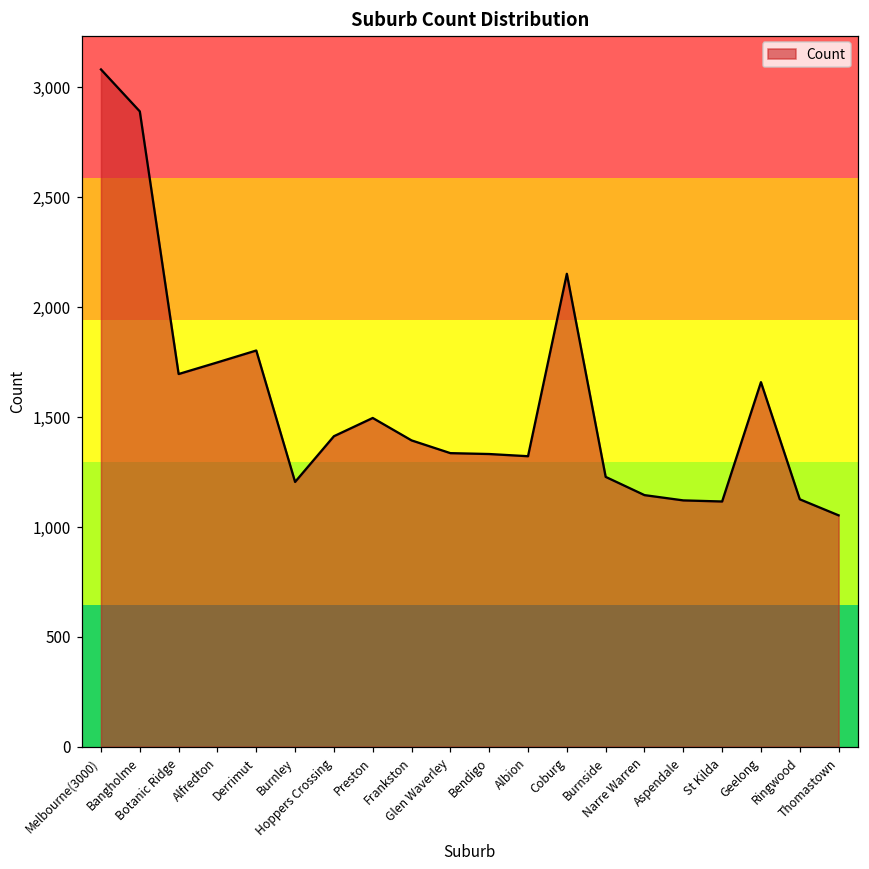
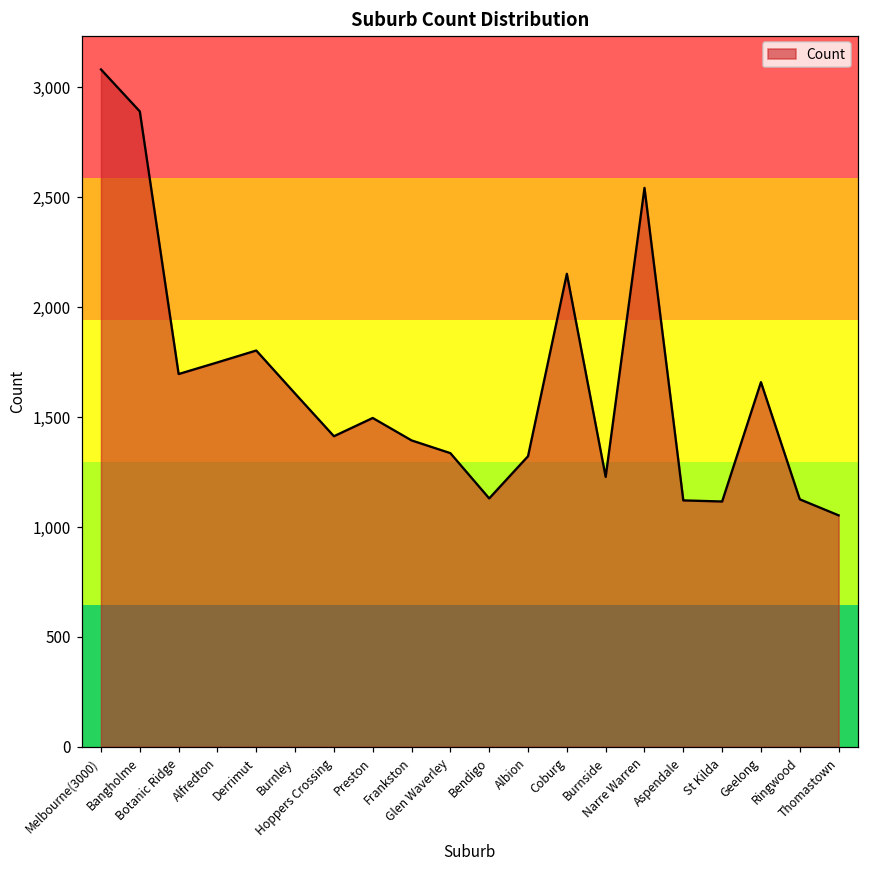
  {
    "Melbourne(3000)": "3,080",
    "Bangholme": "2,890",
    "Botanic Ridge": "1,700",
    "Alfredton": "1,750",
    "Derrimut": "1,800",
-   "Burnley": "1,210",
+   "Burnley": "1,610",
    "Hoppers Crossing": "1,410",
    "Preston": "1,500",
    "Frankston": "1,390",
    "Glen Waverley": "1,340",
-   "Bendigo": "1,330",
+   "Bendigo": "1,130",
    "Albion": "1,320",
    "Coburg": "2,150",
    "Burnside": "1,230",
-   "Narre Warren": "1,150",
+   "Narre Warren": "2,540",
    "Aspendale": "1,120",
    "St Kilda": "1,120",
    "Geelong": "1,660",
    "Ringwood": "1,130",
    "Thomastown": "1,050"
  }
